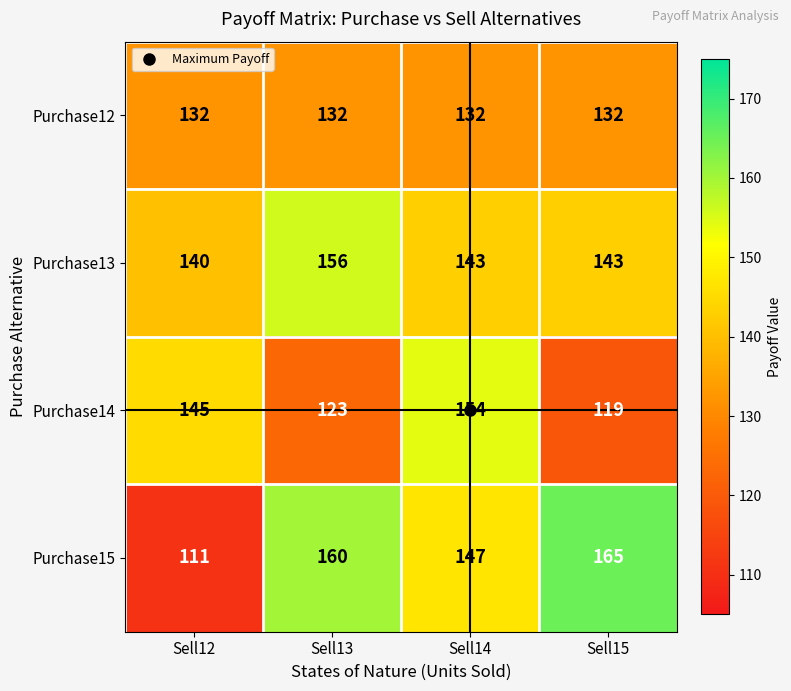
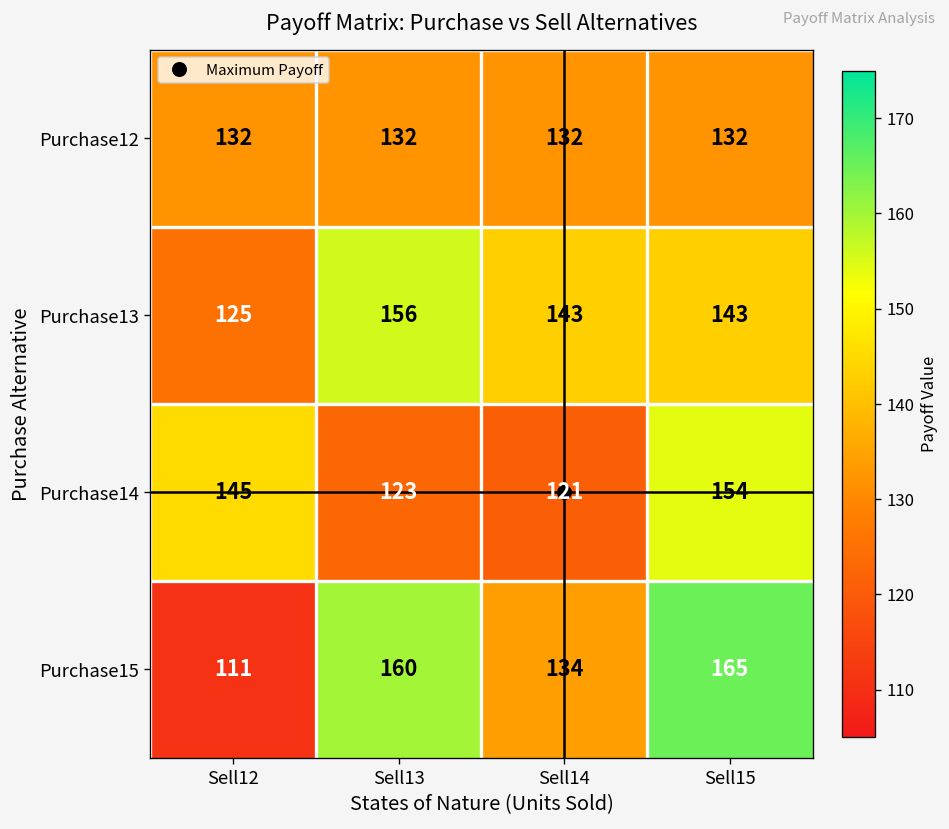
  {
    "Purchase12": {
      "Sell12": 132,
      "Sell13": 132,
      "Sell14": 132,
      "Sell15": 132
    },
    "Purchase13": {
-     "Sell12": 140,
+     "Sell12": 125,
      "Sell13": 156,
      "Sell14": 143,
      "Sell15": 143
    },
    "Purchase14": {
      "Sell12": 145,
      "Sell13": 123,
-     "Sell14": 154,
-     "Sell15": 119
+     "Sell14": 121,
+     "Sell15": 154
    },
    "Purchase15": {
      "Sell12": 111,
      "Sell13": 160,
-     "Sell14": 147,
+     "Sell14": 134,
      "Sell15": 165
    }
  }
